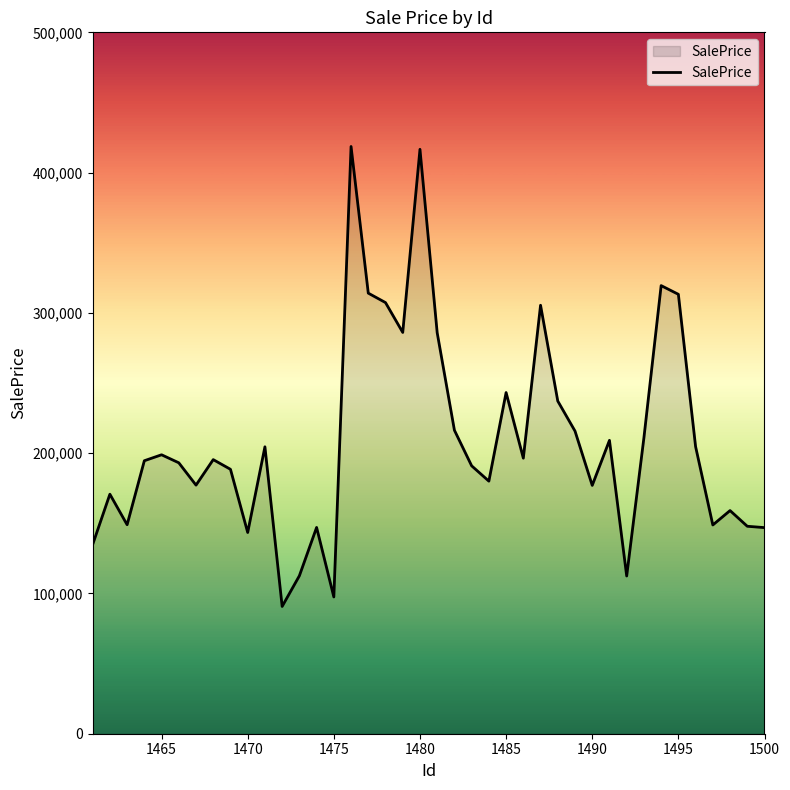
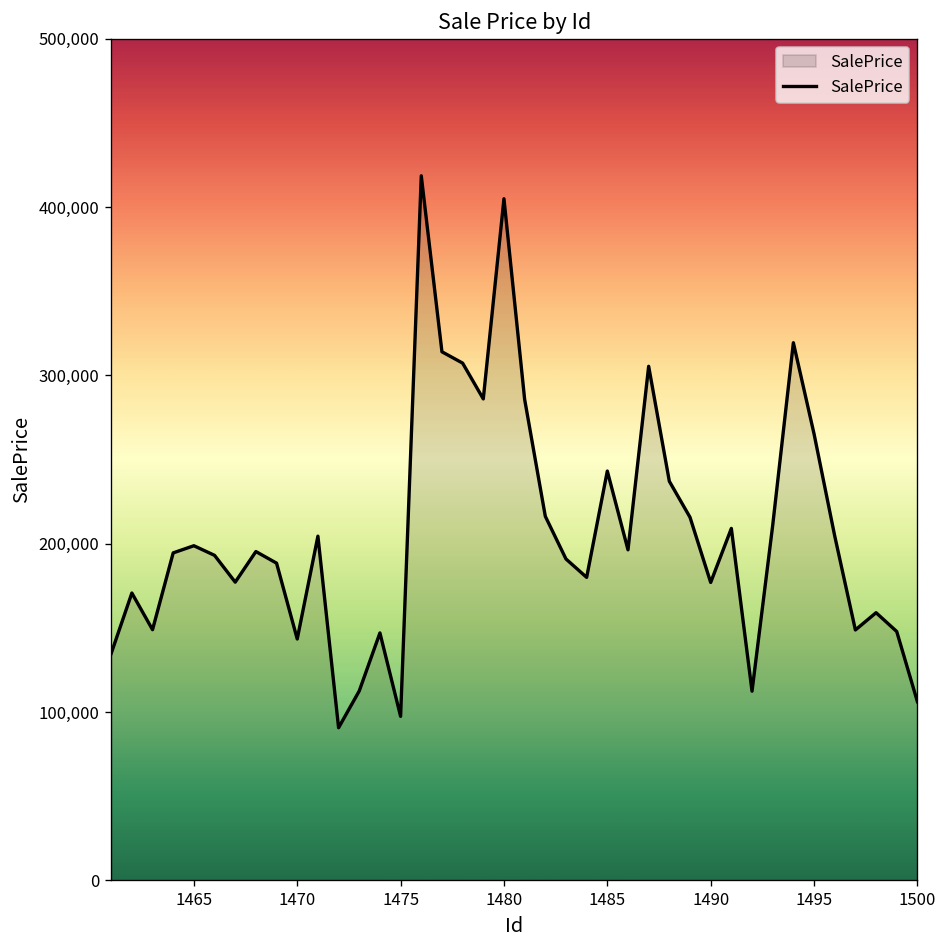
  {
    "1465": "199,000",
    "1470": "143,000",
    "1475": "97,000",
-   "1480": "417,000",
+   "1480": "405,000",
    "1485": "243,000",
    "1490": "177,000",
-   "1495": "313,000",
-   "1500": "147,000"
+   "1495": "265,000",
+   "1500": "106,000"
  }
